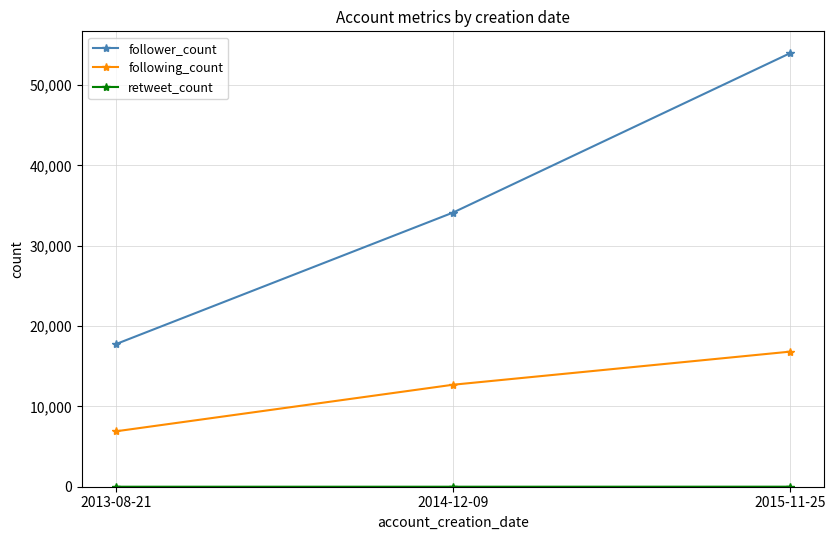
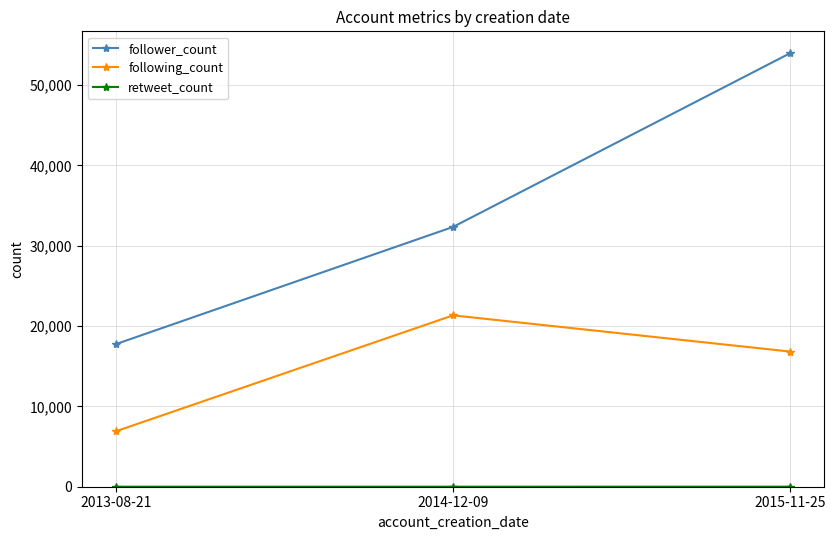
  {
    "follower_count": {
      "2013-08-21": "18,000",
-     "2014-12-09": "34,000",
+     "2014-12-09": "32,000",
      "2015-11-25": "54,000"
    },
    "following_count": {
      "2013-08-21": "7,000",
-     "2014-12-09": "13,000",
+     "2014-12-09": "21,000",
      "2015-11-25": "17,000"
    },
    "retweet_count": {
      "2013-08-21": "0",
      "2014-12-09": "0",
      "2015-11-25": "0"
    }
  }
